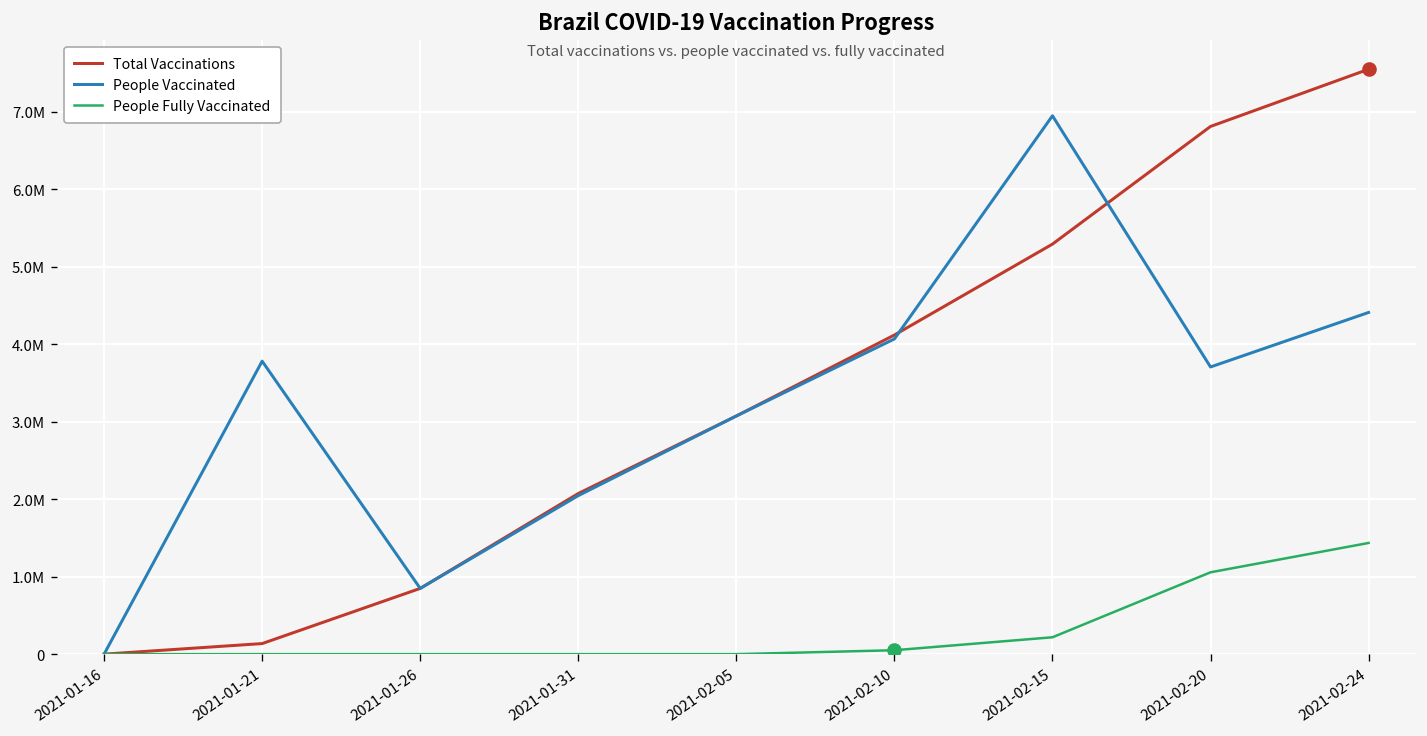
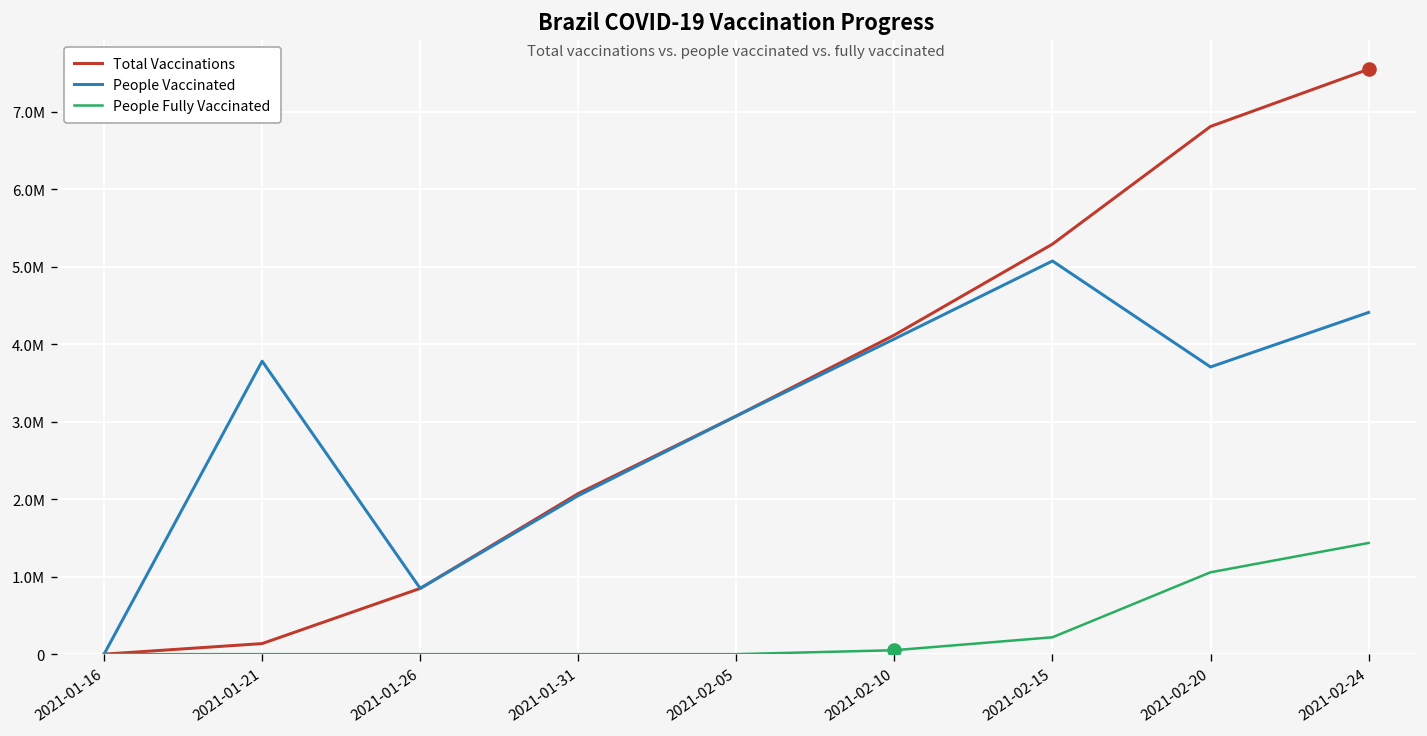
  {
    "People Vaccinated": {
      "2021-01-21": 3800000,
      "2021-02-10": 4100000,
-     "2021-02-15": 7000000,
+     "2021-02-15": 5100000,
      "2021-02-20": 3700000,
      "2021-02-24": 4400000
    }
  }
